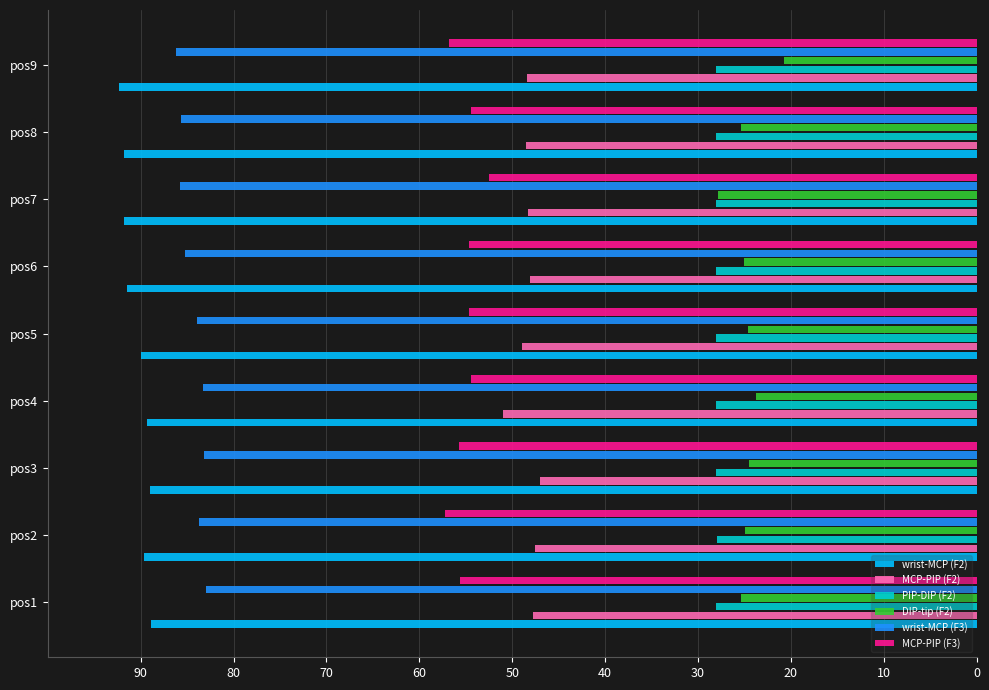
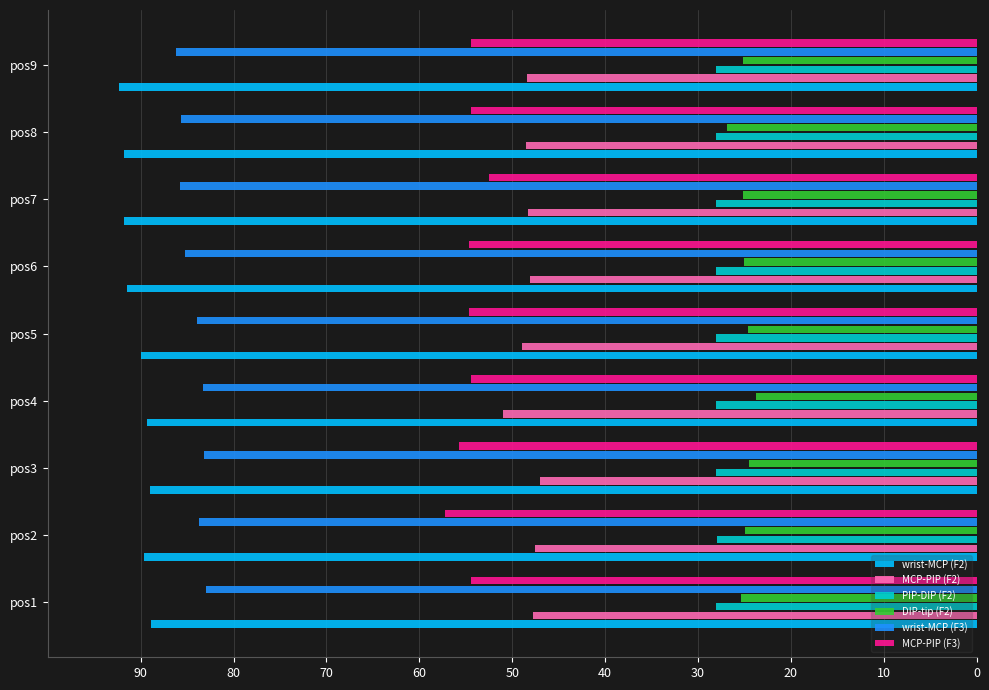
  {
    "MCP-PIP (F2)": {
      "pos9": 48,
      "pos8": 48,
      "pos7": 48,
      "pos6": 48,
      "pos5": 49,
      "pos4": 51,
      "pos3": 47,
      "pos2": 48,
      "pos1": 48
    },
    "DIP-tip (F2)": {
-     "pos9": 21,
-     "pos8": 25,
-     "pos7": 28,
+     "pos9": 25,
+     "pos8": 27,
+     "pos7": 25,
      "pos6": 25,
      "pos5": 25,
      "pos4": 24,
      "pos3": 25,
      "pos2": 25,
      "pos1": 25
    },
    "MCP-PIP (F3)": {
-     "pos9": 57,
+     "pos9": 54,
      "pos8": 54,
      "pos7": 53,
      "pos6": 55,
      "pos5": 55,
      "pos4": 54,
      "pos3": 56,
      "pos2": 57,
-     "pos1": 56
+     "pos1": 54
    }
  }
